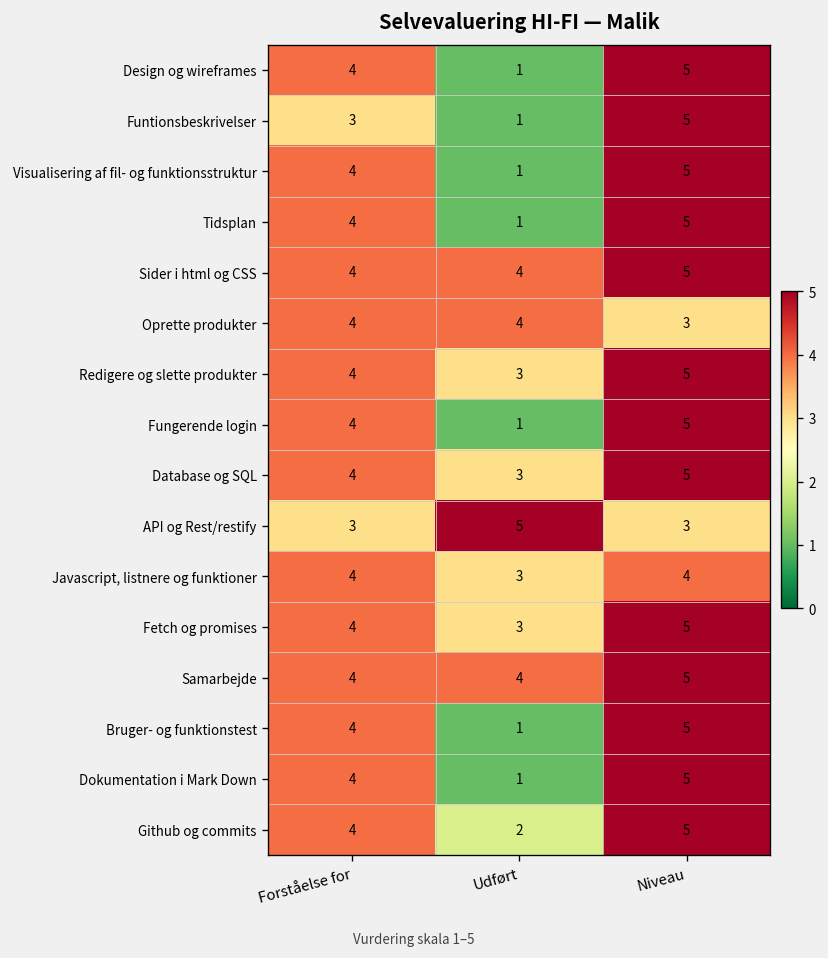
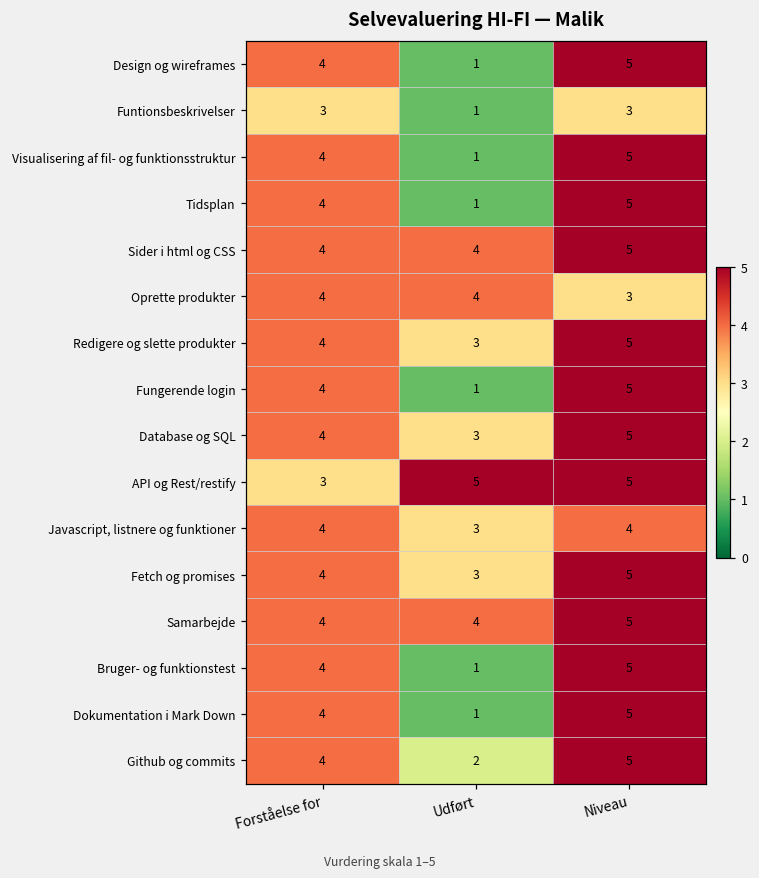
  {
    "Design og wireframes": {
      "Forståelse for": 4,
      "Udført": 1,
      "Niveau": 5
    },
    "Funtionsbeskrivelser": {
      "Forståelse for": 3,
      "Udført": 1,
-     "Niveau": 5
+     "Niveau": 3
    },
    "Visualisering af fil- og funktionsstruktur": {
      "Forståelse for": 4,
      "Udført": 1,
      "Niveau": 5
    },
    "Tidsplan": {
      "Forståelse for": 4,
      "Udført": 1,
      "Niveau": 5
    },
    "Sider i html og CSS": {
      "Forståelse for": 4,
      "Udført": 4,
      "Niveau": 5
    },
    "Oprette produkter": {
      "Forståelse for": 4,
      "Udført": 4,
      "Niveau": 3
    },
    "Redigere og slette produkter": {
      "Forståelse for": 4,
      "Udført": 3,
      "Niveau": 5
    },
    "Fungerende login": {
      "Forståelse for": 4,
      "Udført": 1,
      "Niveau": 5
    },
    "Database og SQL": {
      "Forståelse for": 4,
      "Udført": 3,
      "Niveau": 5
    },
    "API og Rest/restify": {
      "Forståelse for": 3,
      "Udført": 5,
-     "Niveau": 3
+     "Niveau": 5
    },
    "Javascript, listnere og funktioner": {
      "Forståelse for": 4,
      "Udført": 3,
      "Niveau": 4
    },
    "Fetch og promises": {
      "Forståelse for": 4,
      "Udført": 3,
      "Niveau": 5
    },
    "Samarbejde": {
      "Forståelse for": 4,
      "Udført": 4,
      "Niveau": 5
    },
    "Bruger- og funktionstest": {
      "Forståelse for": 4,
      "Udført": 1,
      "Niveau": 5
    },
    "Dokumentation i Mark Down": {
      "Forståelse for": 4,
      "Udført": 1,
      "Niveau": 5
    },
    "Github og commits": {
      "Forståelse for": 4,
      "Udført": 2,
      "Niveau": 5
    }
  }
